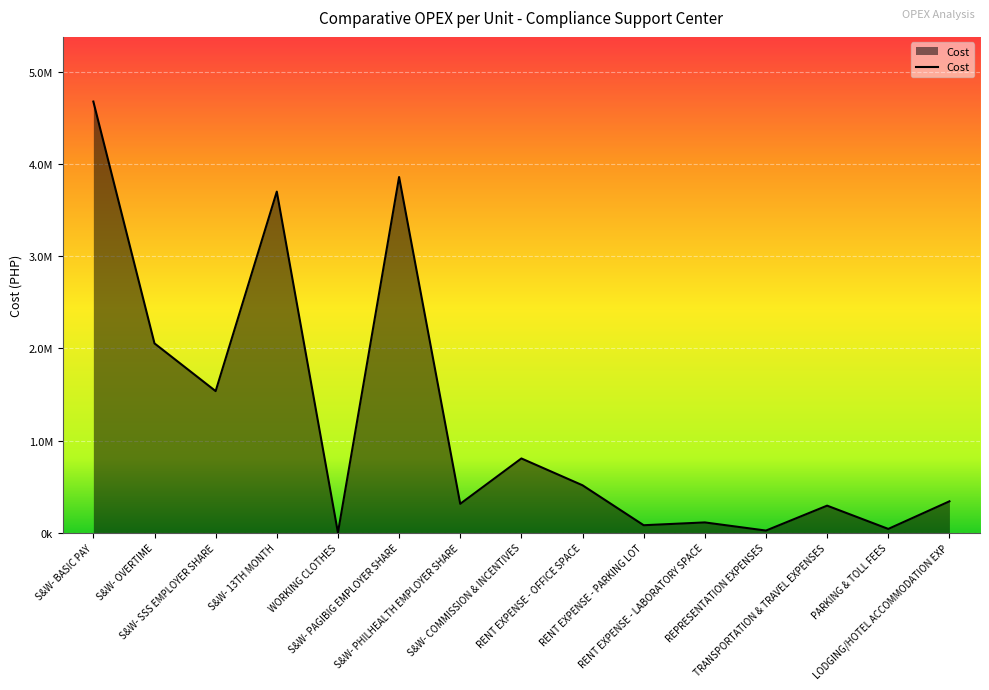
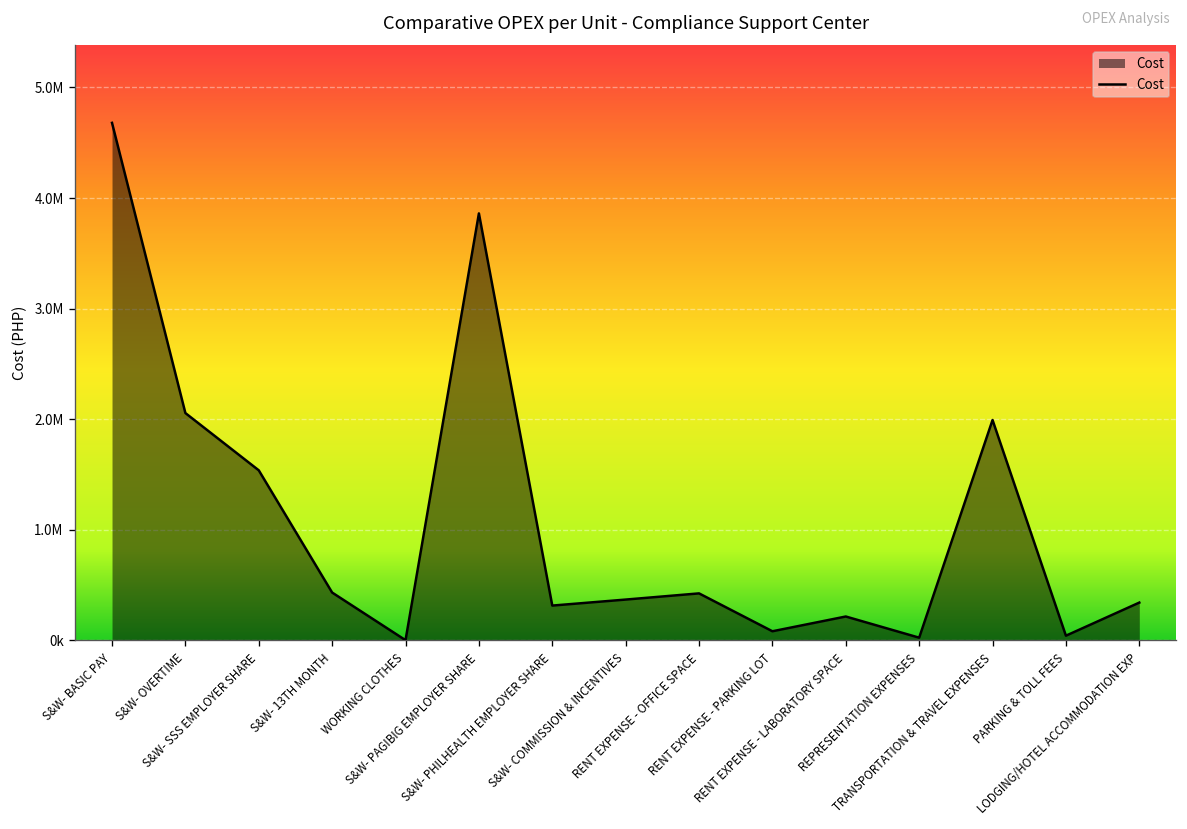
  {
    "S&W- BASIC PAY": 4700000,
    "S&W- OVERTIME": 2100000,
    "S&W- SSS EMPLOYER SHARE": 1500000,
-   "S&W- 13TH MONTH": 3700000,
+   "S&W- 13TH MONTH": 400000,
    "WORKING CLOTHES": 0,
    "S&W- PAGIBIG EMPLOYER SHARE": 3900000,
    "S&W- PHILHEALTH EMPLOYER SHARE": 300000,
-   "S&W- COMMISSION & INCENTIVES": 800000,
-   "RENT EXPENSE - OFFICE SPACE": 500000,
+   "S&W- COMMISSION & INCENTIVES": 400000,
+   "RENT EXPENSE - OFFICE SPACE": 400000,
    "RENT EXPENSE - PARKING LOT": 100000,
-   "RENT EXPENSE - LABORATORY SPACE": 100000,
+   "RENT EXPENSE - LABORATORY SPACE": 200000,
    "REPRESENTATION EXPENSES": 0,
-   "TRANSPORTATION & TRAVEL EXPENSES": 300000,
+   "TRANSPORTATION & TRAVEL EXPENSES": 2000000,
    "PARKING & TOLL FEES": 0,
    "LODGING/HOTEL ACCOMMODATION EXP": 300000
  }
